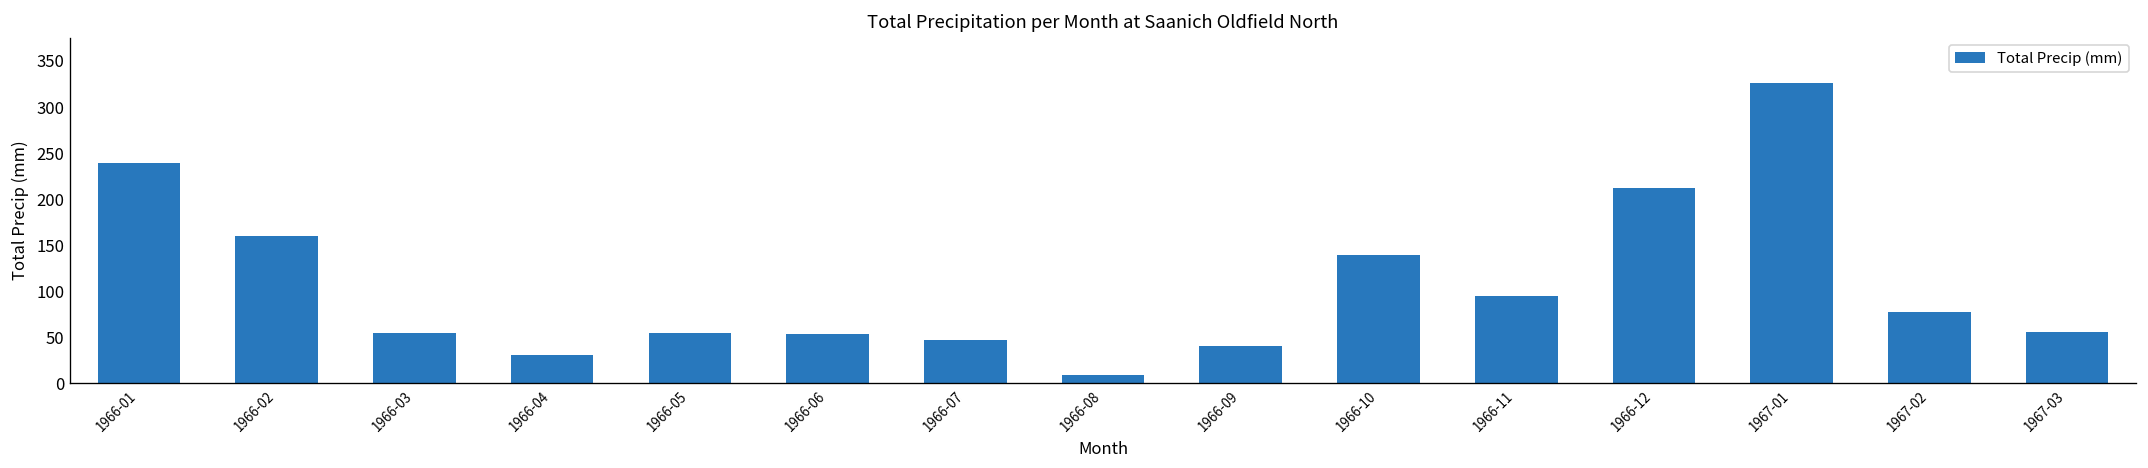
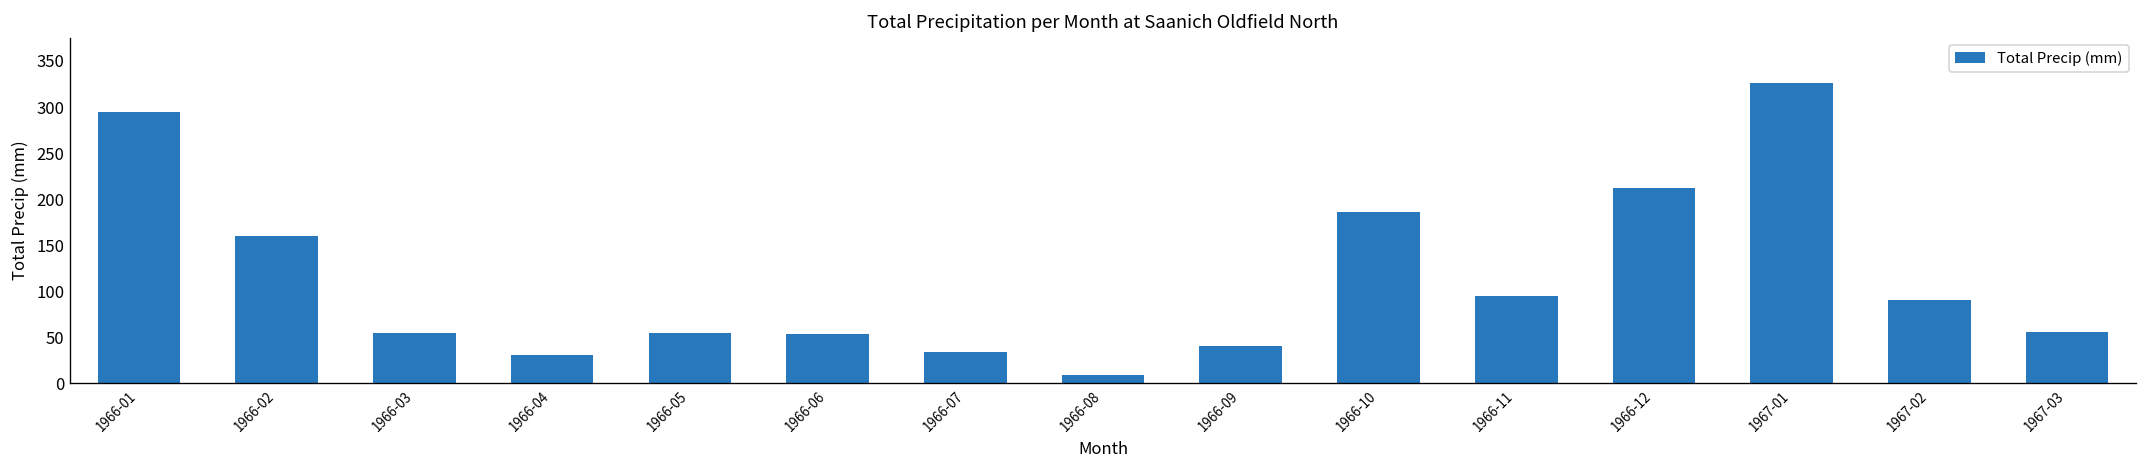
  {
-   "1966-01": 240,
+   "1966-01": 290,
    "1966-02": 160,
    "1966-03": 50,
    "1966-04": 30,
    "1966-05": 60,
    "1966-06": 50,
-   "1966-07": 50,
+   "1966-07": 30,
    "1966-08": 10,
    "1966-09": 40,
-   "1966-10": 140,
+   "1966-10": 190,
    "1966-11": 100,
    "1966-12": 210,
    "1967-01": 330,
-   "1967-02": 80,
+   "1967-02": 90,
    "1967-03": 60
  }
